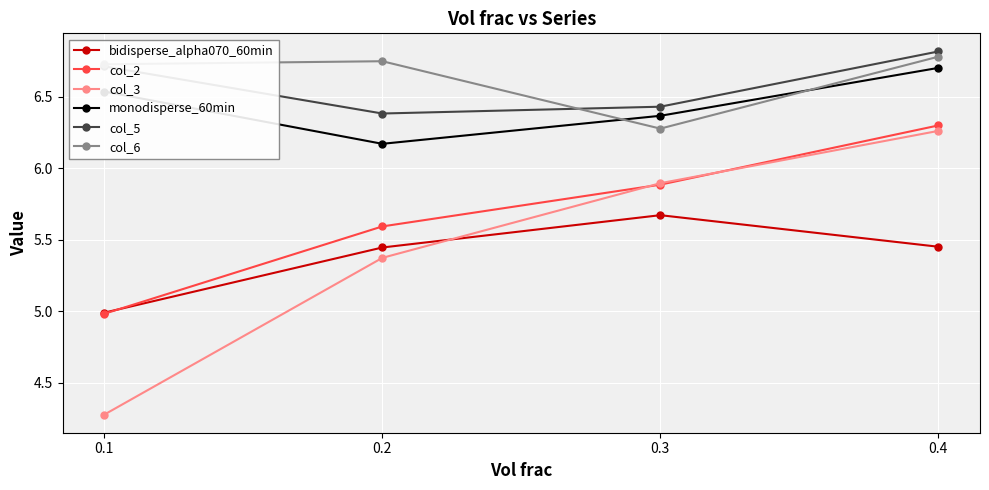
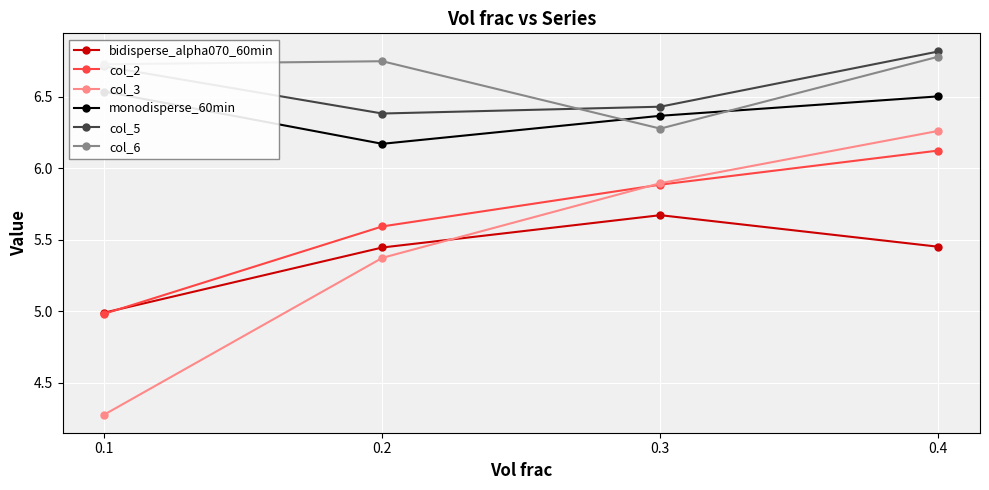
  {
    "bidisperse_alpha070_60min": {
      "0.2": 5.45,
      "0.3": 5.67,
      "0.4": 5.45
    },
    "col_2": {
      "0.2": 5.59,
-     "0.4": 6.30
+     "0.4": 6.12
    },
    "col_3": {
      "0.1": 4.28,
      "0.2": 5.37,
      "0.4": 6.26
    },
    "monodisperse_60min": {
      "0.2": 6.17,
      "0.3": 6.37,
-     "0.4": 6.70
+     "0.4": 6.50
    },
    "col_5": {
      "0.2": 6.38,
      "0.3": 6.43,
      "0.4": 6.82
    },
    "col_6": {
      "0.2": 6.75,
      "0.3": 6.28,
      "0.4": 6.78
    }
  }
